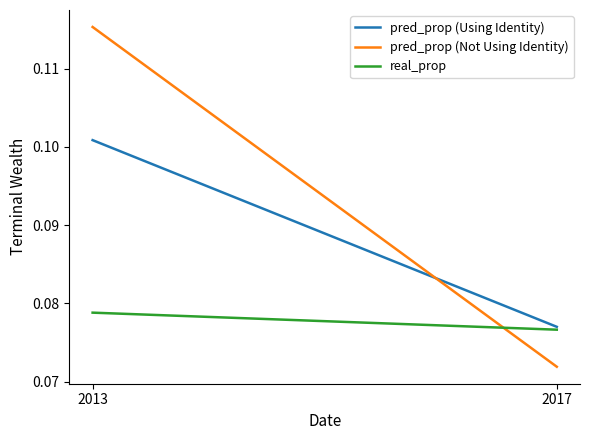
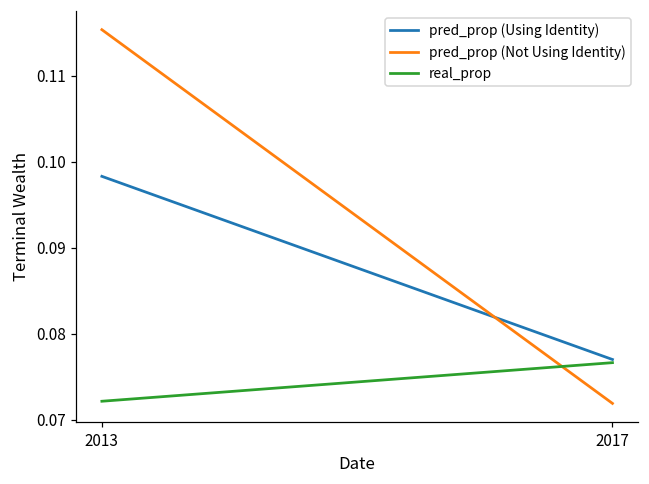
  {
    "pred_prop (Using Identity)": {
-     "2013": 0.101,
+     "2013": 0.098,
      "2017": 0.077
    },
    "pred_prop (Not Using Identity)": {
      "2013": 0.115,
      "2017": 0.072
    },
    "real_prop": {
-     "2013": 0.079,
+     "2013": 0.072,
      "2017": 0.077
    }
  }
